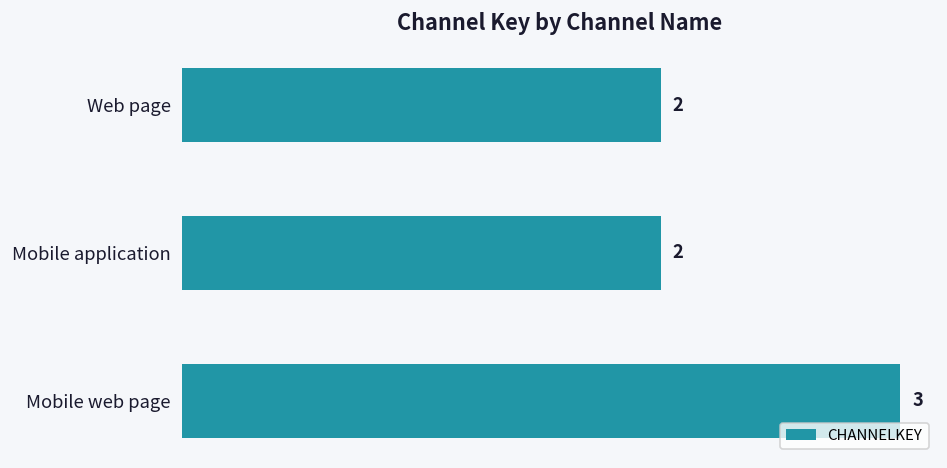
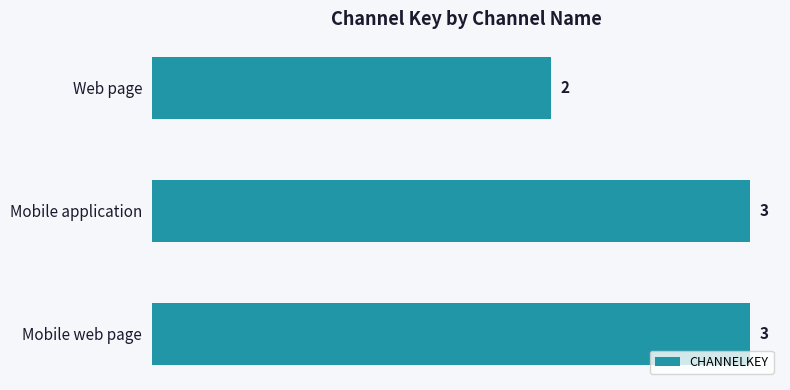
  {
    "Web page": 2,
-   "Mobile application": 2,
+   "Mobile application": 3,
    "Mobile web page": 3
  }
